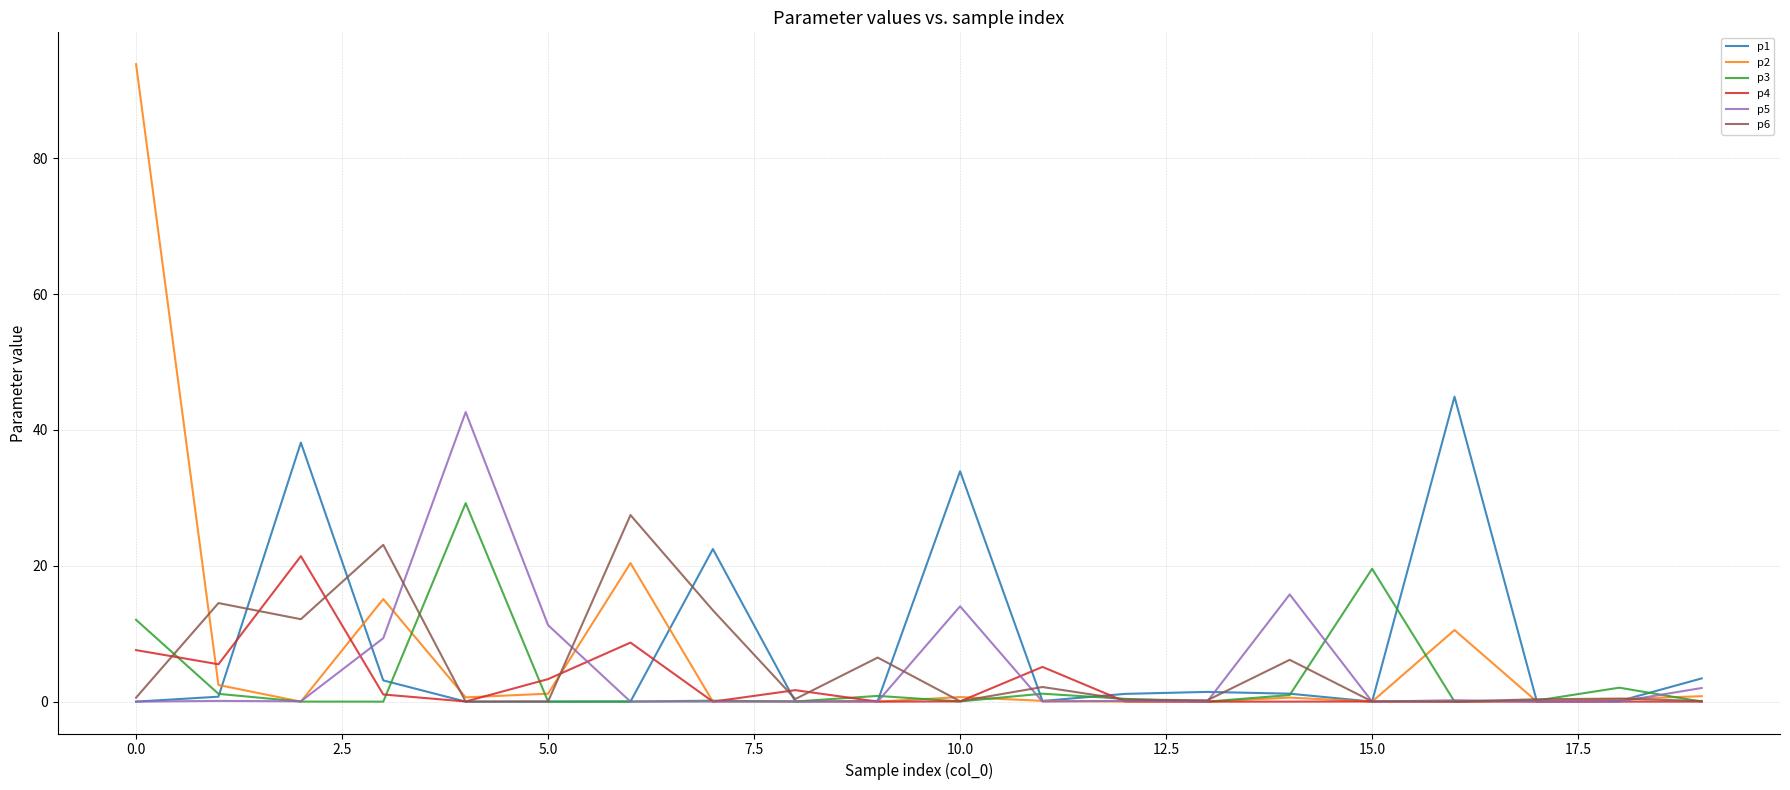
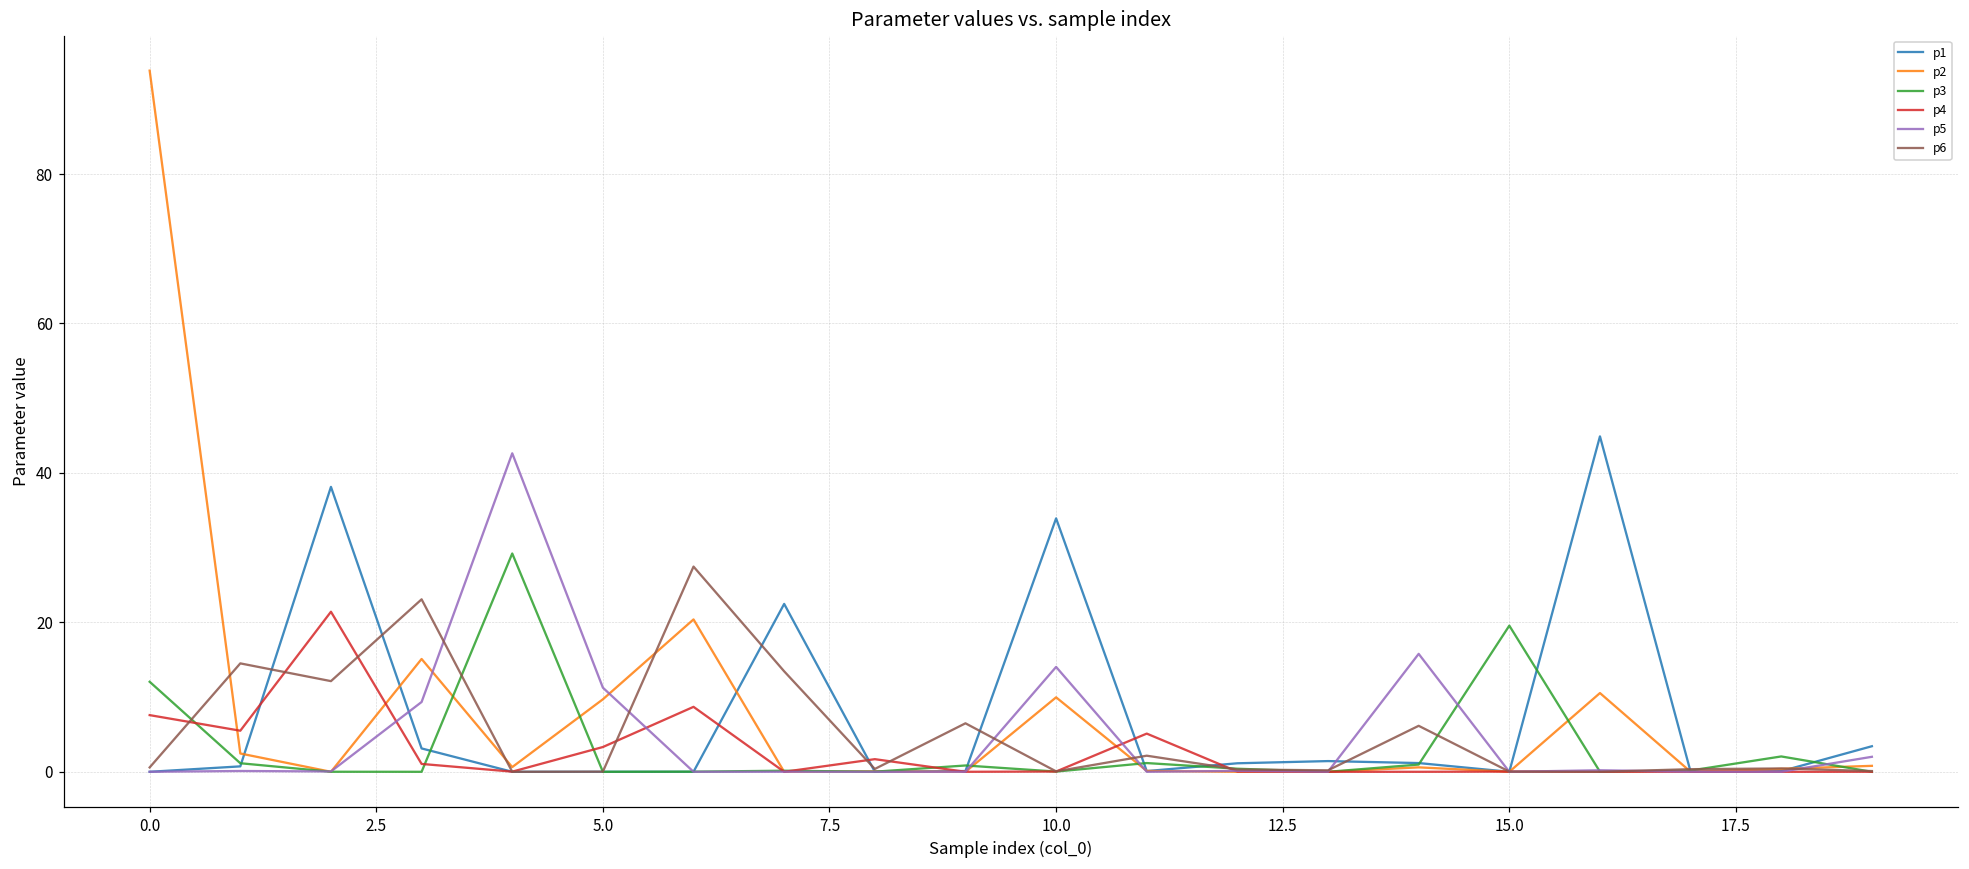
  {
    "p1": {
      "10.0": 34
    },
    "p2": {
      "0.0": 94,
-     "5.0": 1,
-     "10.0": 1
+     "5.0": 10,
+     "10.0": 10
    },
    "p3": {
      "0.0": 12,
      "15.0": 20
    },
    "p4": {
      "0.0": 8,
      "5.0": 3
    },
    "p5": {
      "5.0": 11,
      "10.0": 14
    },
    "p6": {
      "0.0": 1
    }
  }
